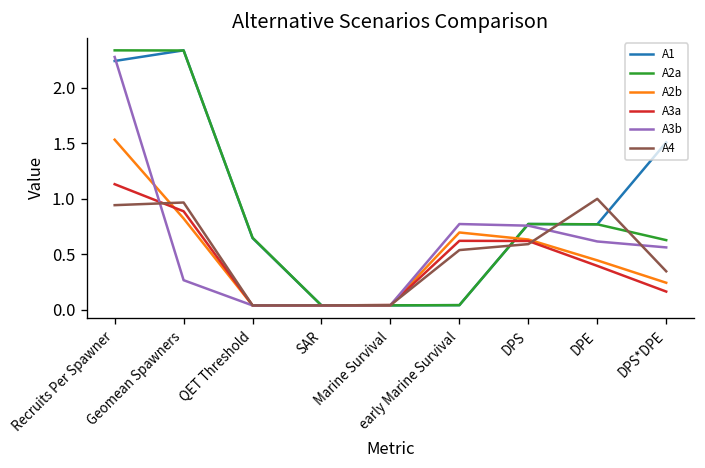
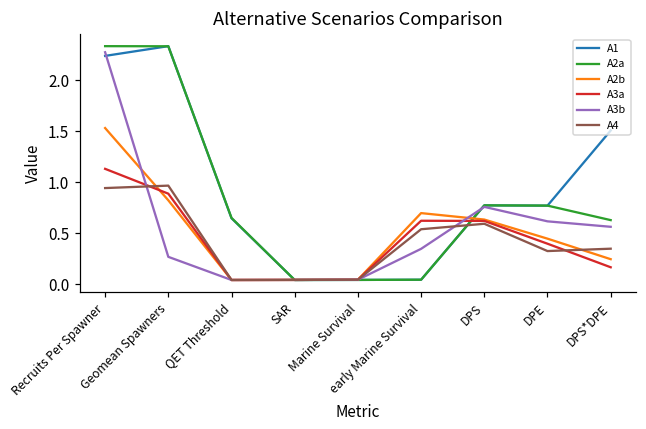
  {
    "A1": {
      "Recruits Per Spawner": 2.2
    },
    "A2a": {
      "Recruits Per Spawner": 2.3,
      "DPS*DPE": 0.6
    },
    "A2b": {
      "Recruits Per Spawner": 1.5,
      "Geomean Spawners": 0.8,
      "early Marine Survival": 0.7,
      "DPE": 0.4,
      "DPS*DPE": 0.2
    },
    "A3a": {
      "Recruits Per Spawner": 1.1,
      "Geomean Spawners": 0.9,
      "early Marine Survival": 0.6,
      "DPE": 0.4,
      "DPS*DPE": 0.2
    },
    "A3b": {
      "Recruits Per Spawner": 2.3,
      "Geomean Spawners": 0.3,
-     "early Marine Survival": 0.8,
+     "early Marine Survival": 0.3,
      "DPE": 0.6,
      "DPS*DPE": 0.6
    },
    "A4": {
      "Recruits Per Spawner": 0.9,
      "Geomean Spawners": 1.0,
      "early Marine Survival": 0.5,
      "DPS": 0.6,
-     "DPE": 1.0,
+     "DPE": 0.3,
      "DPS*DPE": 0.3
    }
  }
